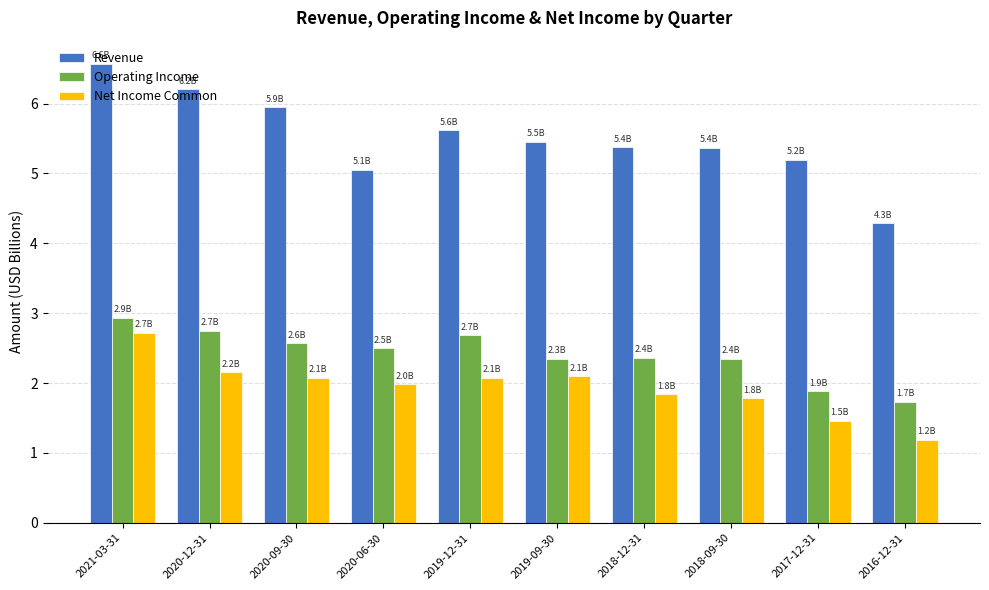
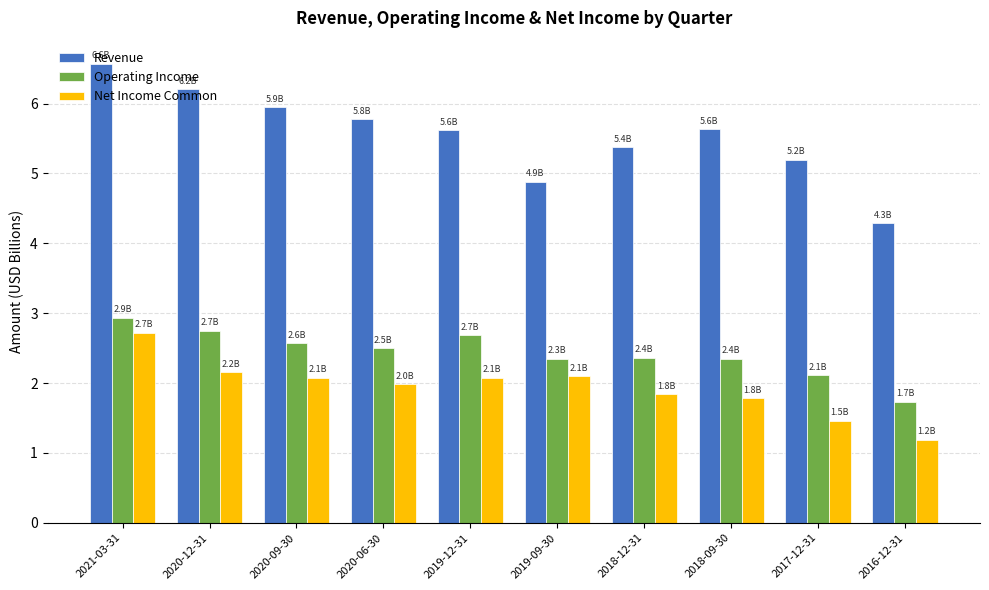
  {
    "Revenue": {
      "2021-03-31": "6.6B",
      "2020-12-31": "6.2B",
      "2020-09-30": "5.9B",
-     "2020-06-30": "5.1B",
+     "2020-06-30": "5.8B",
      "2019-12-31": "5.6B",
-     "2019-09-30": "5.5B",
+     "2019-09-30": "4.9B",
      "2018-12-31": "5.4B",
-     "2018-09-30": "5.4B",
+     "2018-09-30": "5.6B",
      "2017-12-31": "5.2B",
      "2016-12-31": "4.3B"
    },
    "Operating Income": {
      "2021-03-31": "2.9B",
      "2020-12-31": "2.7B",
      "2020-09-30": "2.6B",
      "2020-06-30": "2.5B",
      "2019-12-31": "2.7B",
      "2019-09-30": "2.3B",
      "2018-12-31": "2.4B",
      "2018-09-30": "2.4B",
-     "2017-12-31": "1.9B",
+     "2017-12-31": "2.1B",
      "2016-12-31": "1.7B"
    },
    "Net Income Common": {
      "2021-03-31": "2.7B",
      "2020-12-31": "2.2B",
      "2020-09-30": "2.1B",
      "2020-06-30": "2.0B",
      "2019-12-31": "2.1B",
      "2019-09-30": "2.1B",
      "2018-12-31": "1.8B",
      "2018-09-30": "1.8B",
      "2017-12-31": "1.5B",
      "2016-12-31": "1.2B"
    }
  }
